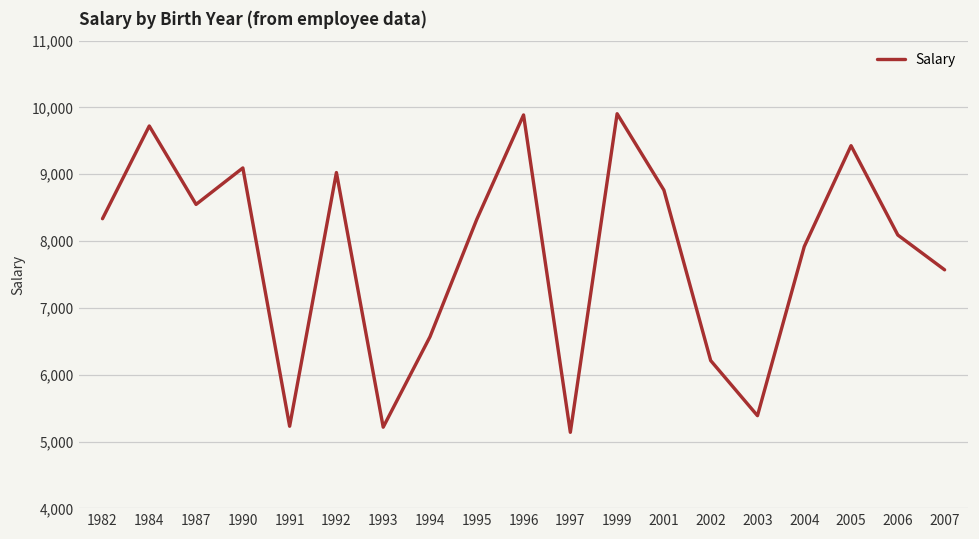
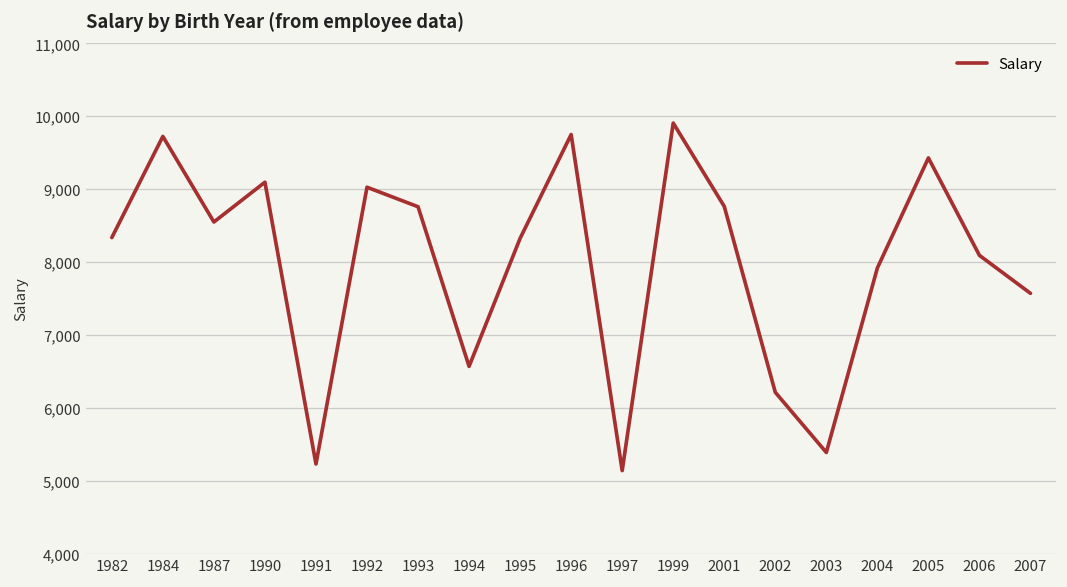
  {
    "1982": "8,300",
    "1984": "9,700",
    "1987": "8,500",
    "1990": "9,100",
    "1991": "5,200",
    "1992": "9,000",
-   "1993": "5,200",
+   "1993": "8,800",
    "1994": "6,600",
    "1995": "8,300",
-   "1996": "9,900",
+   "1996": "9,700",
    "1997": "5,100",
    "1999": "9,900",
    "2001": "8,800",
    "2002": "6,200",
    "2003": "5,400",
    "2004": "7,900",
    "2005": "9,400",
    "2006": "8,100",
    "2007": "7,600"
  }
